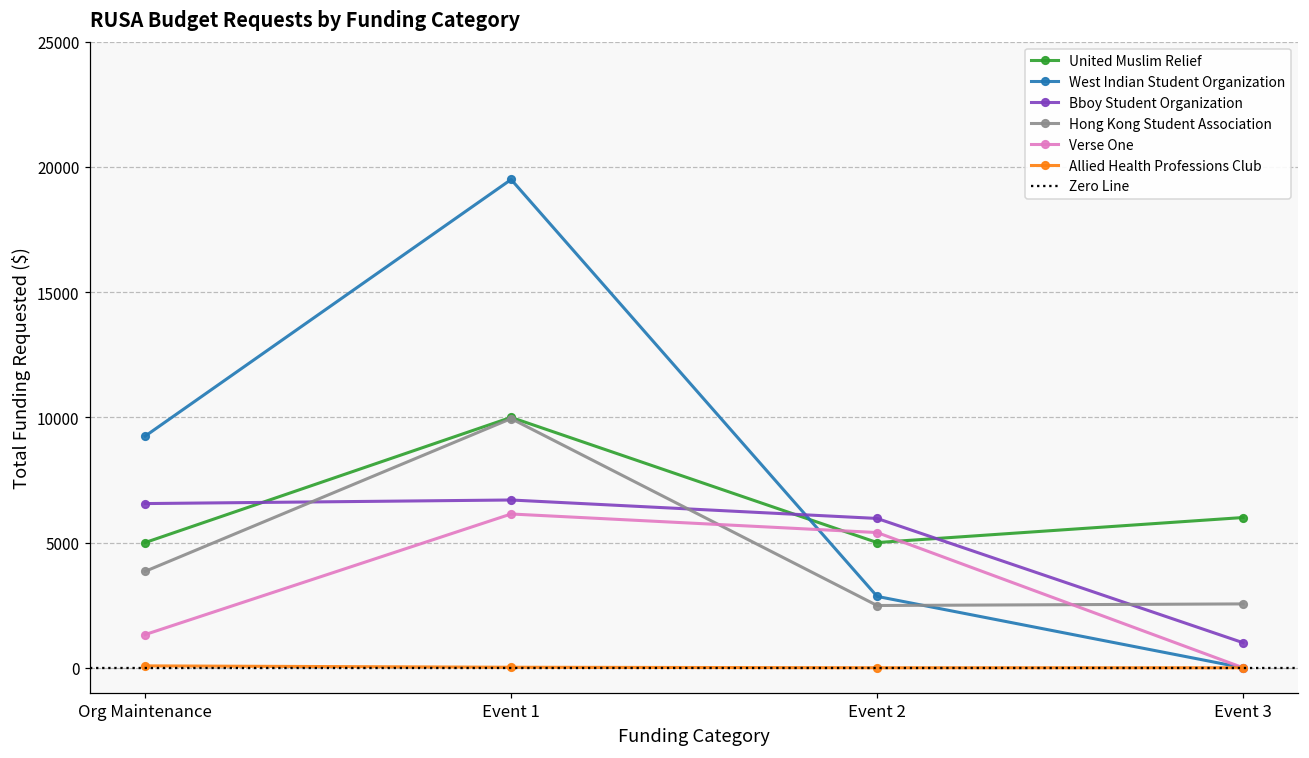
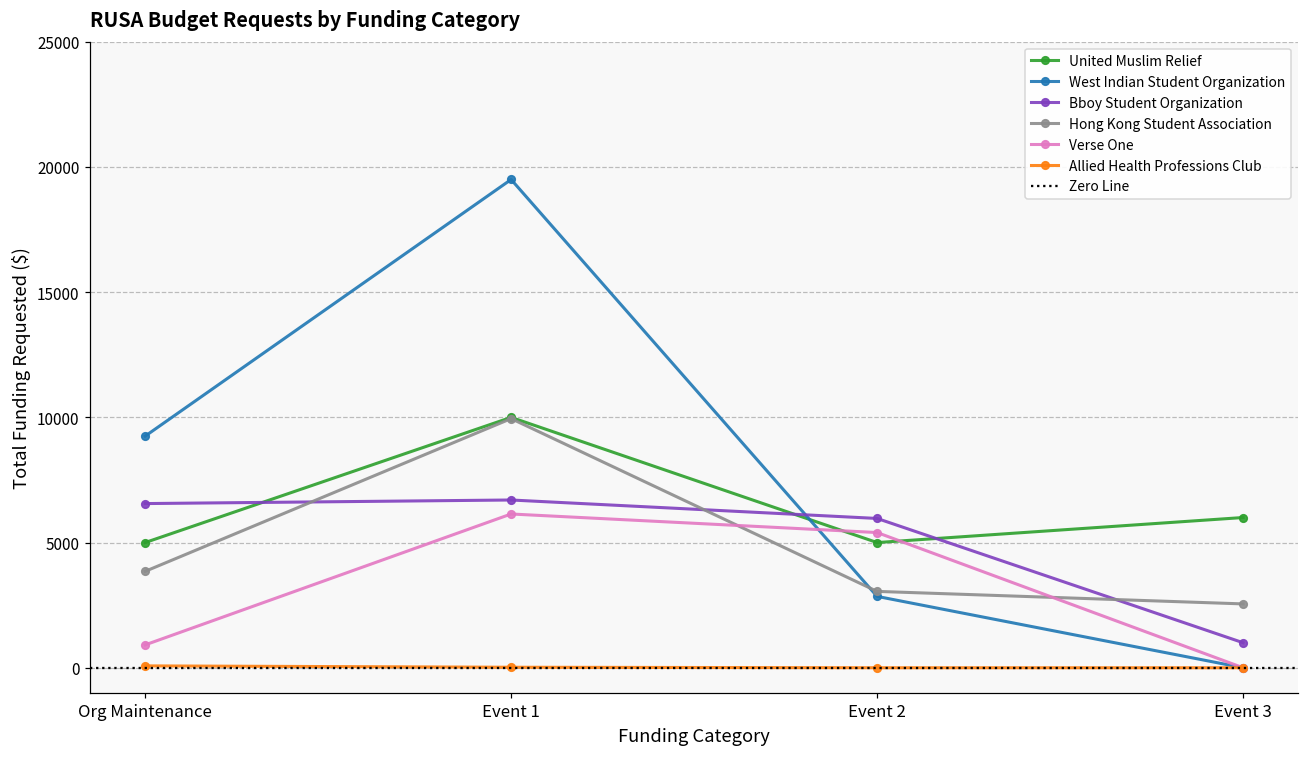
  {
    "United Muslim Relief": {
      "Org Maintenance": 5000,
      "Event 2": 5000,
      "Event 3": 6000
    },
    "West Indian Student Organization": {
      "Org Maintenance": 9300,
      "Event 1": 19500,
      "Event 2": 2900
    },
    "Bboy Student Organization": {
      "Org Maintenance": 6600,
      "Event 1": 6700,
      "Event 2": 6000,
      "Event 3": 1000
    },
    "Hong Kong Student Association": {
      "Org Maintenance": 3900,
-     "Event 2": 2500,
+     "Event 2": 3100,
      "Event 3": 2600
    },
    "Verse One": {
-     "Org Maintenance": 1300,
+     "Org Maintenance": 900,
      "Event 1": 6100,
      "Event 2": 5400
    },
    "Allied Health Professions Club": {
      "Org Maintenance": 100,
      "Event 1": 0,
      "Event 2": 0
    }
  }
